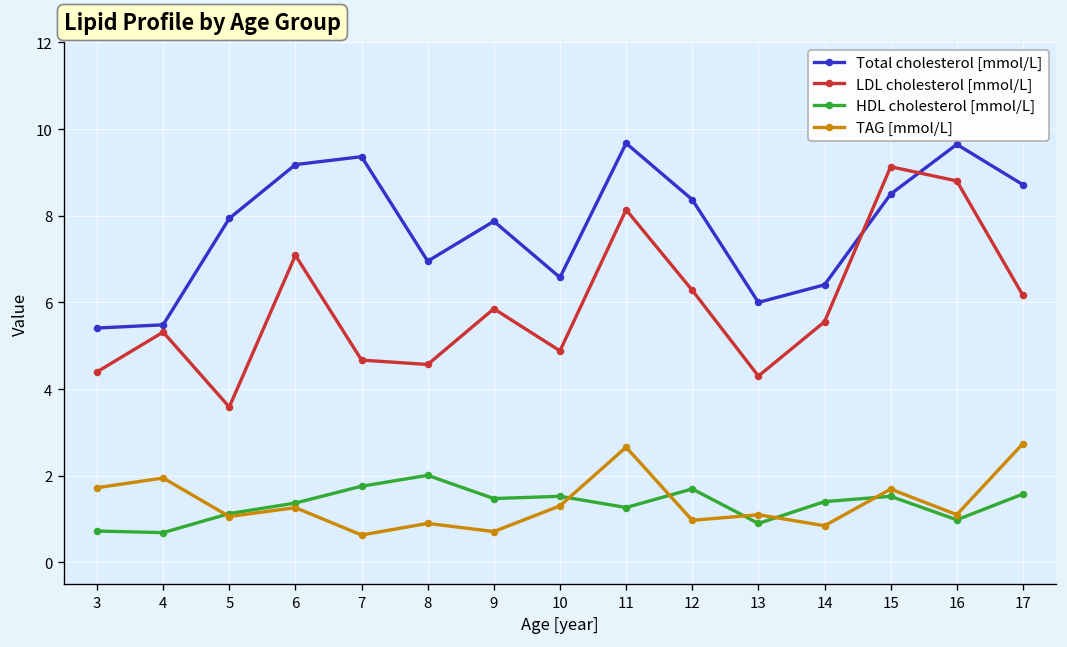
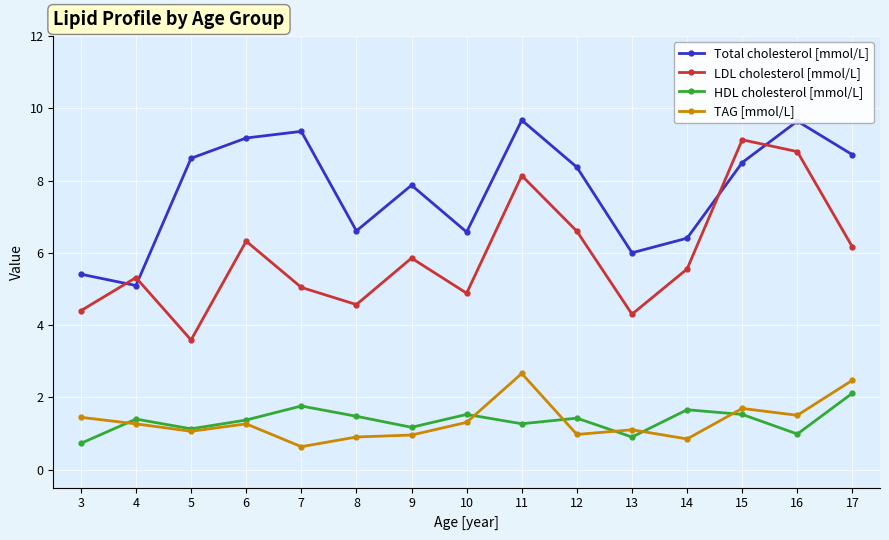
  {
    "Total cholesterol [mmol/L]": {
      "3": 5.4,
-     "4": 5.5,
-     "5": 7.9,
+     "4": 5.1,
+     "5": 8.6,
      "6": 9.2,
      "7": 9.4,
-     "8": 7.0,
+     "8": 6.6,
      "9": 7.9,
      "10": 6.6,
      "11": 9.7,
      "12": 8.4,
      "13": 6.0,
      "14": 6.4,
      "15": 8.5,
      "17": 8.7
    },
    "LDL cholesterol [mmol/L]": {
      "3": 4.4,
      "4": 5.3,
      "5": 3.6,
-     "6": 7.1,
-     "7": 4.7,
+     "6": 6.3,
+     "7": 5.0,
      "8": 4.6,
      "9": 5.9,
      "10": 4.9,
      "11": 8.1,
-     "12": 6.3,
+     "12": 6.6,
      "13": 4.3,
      "14": 5.6,
      "15": 9.1,
      "16": 8.8,
      "17": 6.2
    },
    "HDL cholesterol [mmol/L]": {
      "3": 0.7,
-     "4": 0.7,
+     "4": 1.4,
      "6": 1.4,
      "7": 1.8,
-     "8": 2.0,
-     "9": 1.5,
+     "8": 1.5,
+     "9": 1.2,
      "10": 1.5,
      "11": 1.3,
-     "12": 1.7,
+     "12": 1.4,
      "13": 0.9,
-     "14": 1.4,
+     "14": 1.7,
      "15": 1.5,
      "16": 1.0,
-     "17": 1.6
+     "17": 2.1
    },
    "TAG [mmol/L]": {
-     "3": 1.7,
-     "4": 1.9,
+     "3": 1.4,
+     "4": 1.3,
      "6": 1.3,
      "7": 0.6,
      "8": 0.9,
-     "9": 0.7,
+     "9": 1.0,
      "10": 1.3,
      "11": 2.7,
      "12": 1.0,
      "13": 1.1,
      "14": 0.8,
      "15": 1.7,
-     "16": 1.1,
-     "17": 2.7
+     "16": 1.5,
+     "17": 2.5
    }
  }
